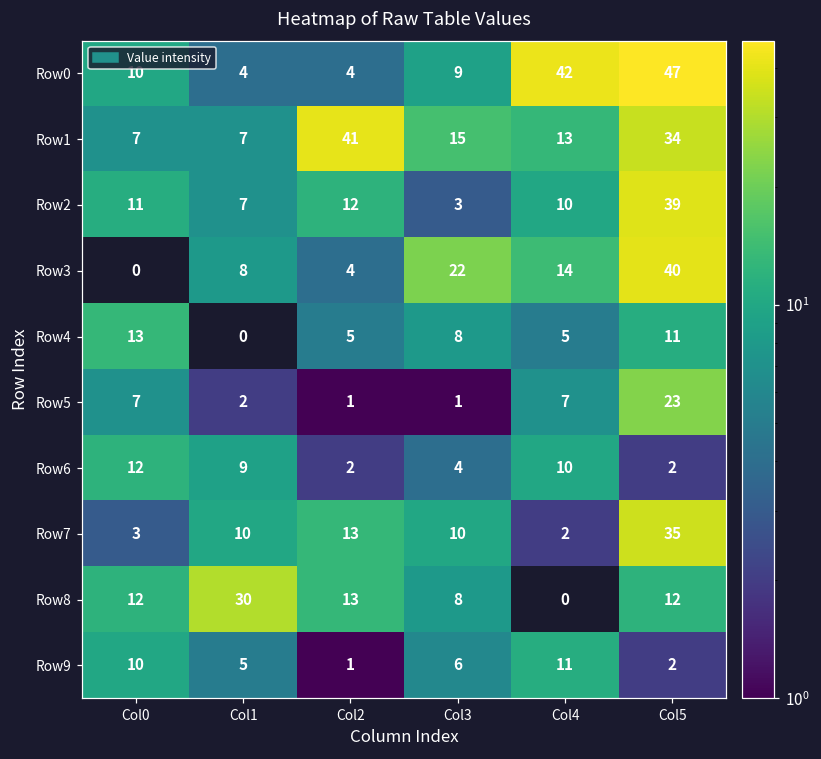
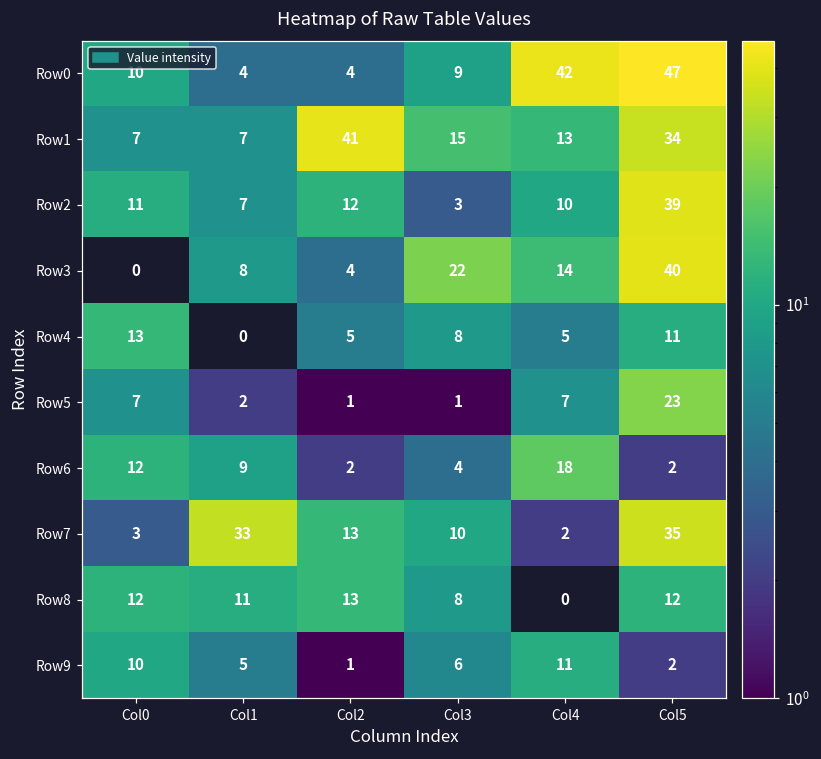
  {
    "Row0": {
      "Col1": 4,
      "Col2": 4,
      "Col3": 9,
      "Col4": 42,
      "Col5": 47
    },
    "Row1": {
      "Col0": 7,
      "Col1": 7,
      "Col2": 41,
      "Col3": 15,
      "Col4": 13,
      "Col5": 34
    },
    "Row2": {
      "Col0": 11,
      "Col1": 7,
      "Col2": 12,
      "Col3": 3,
      "Col4": 10,
      "Col5": 39
    },
    "Row3": {
      "Col0": 0,
      "Col1": 8,
      "Col2": 4,
      "Col3": 22,
      "Col4": 14,
      "Col5": 40
    },
    "Row4": {
      "Col0": 13,
      "Col1": 0,
      "Col2": 5,
      "Col3": 8,
      "Col4": 5,
      "Col5": 11
    },
    "Row5": {
      "Col0": 7,
      "Col1": 2,
      "Col2": 1,
      "Col3": 1,
      "Col4": 7,
      "Col5": 23
    },
    "Row6": {
      "Col0": 12,
      "Col1": 9,
      "Col2": 2,
      "Col3": 4,
-     "Col4": 10,
+     "Col4": 18,
      "Col5": 2
    },
    "Row7": {
      "Col0": 3,
-     "Col1": 10,
+     "Col1": 33,
      "Col2": 13,
      "Col3": 10,
      "Col4": 2,
      "Col5": 35
    },
    "Row8": {
      "Col0": 12,
-     "Col1": 30,
+     "Col1": 11,
      "Col2": 13,
      "Col3": 8,
      "Col4": 0,
      "Col5": 12
    },
    "Row9": {
      "Col0": 10,
      "Col1": 5,
      "Col2": 1,
      "Col3": 6,
      "Col4": 11,
      "Col5": 2
    }
  }
